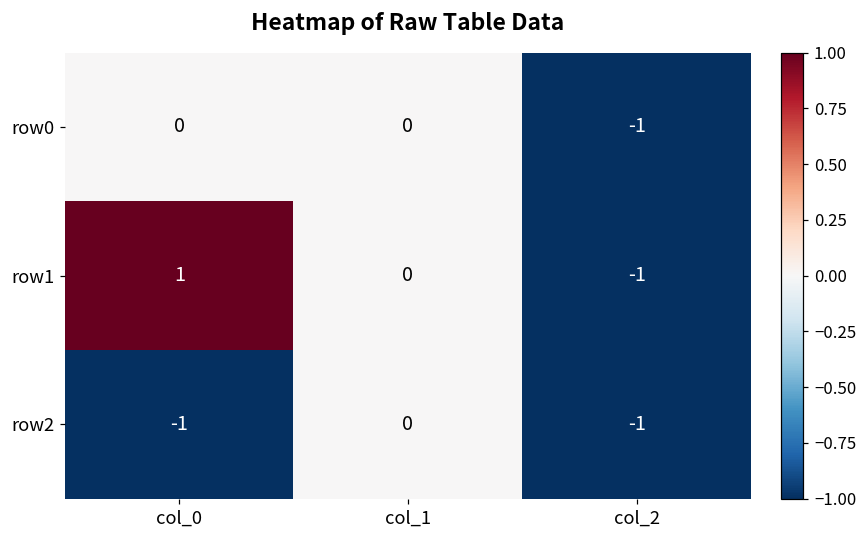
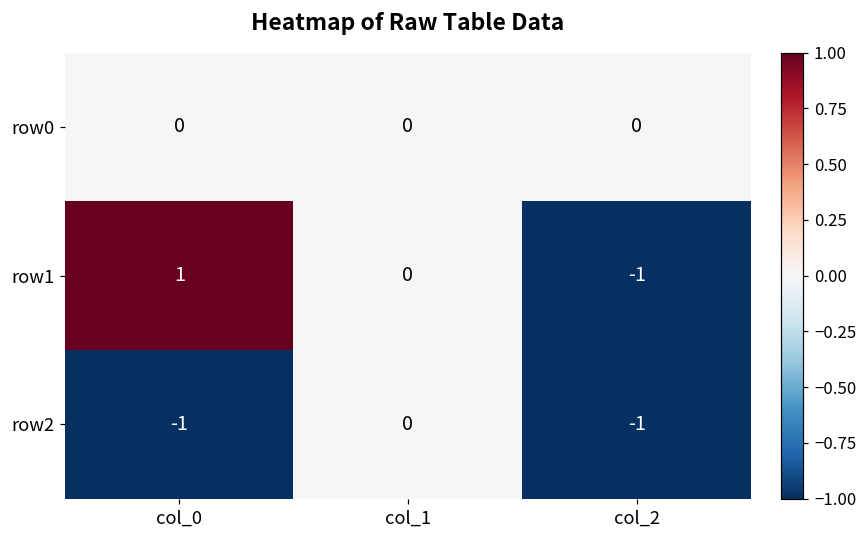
  {
    "row0": {
      "col_0": 0,
      "col_1": 0,
-     "col_2": -1
+     "col_2": 0
    },
    "row1": {
      "col_0": 1,
      "col_1": 0,
      "col_2": -1
    },
    "row2": {
      "col_0": -1,
      "col_1": 0,
      "col_2": -1
    }
  }
